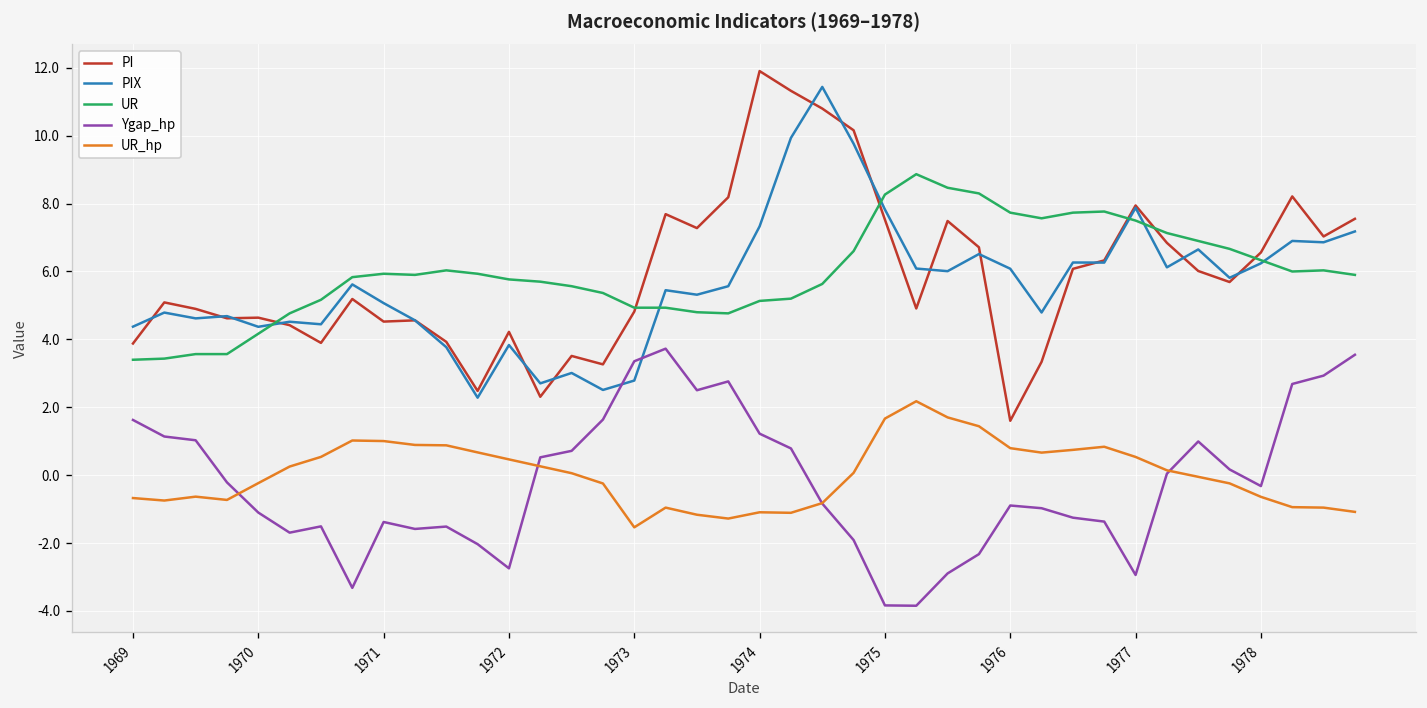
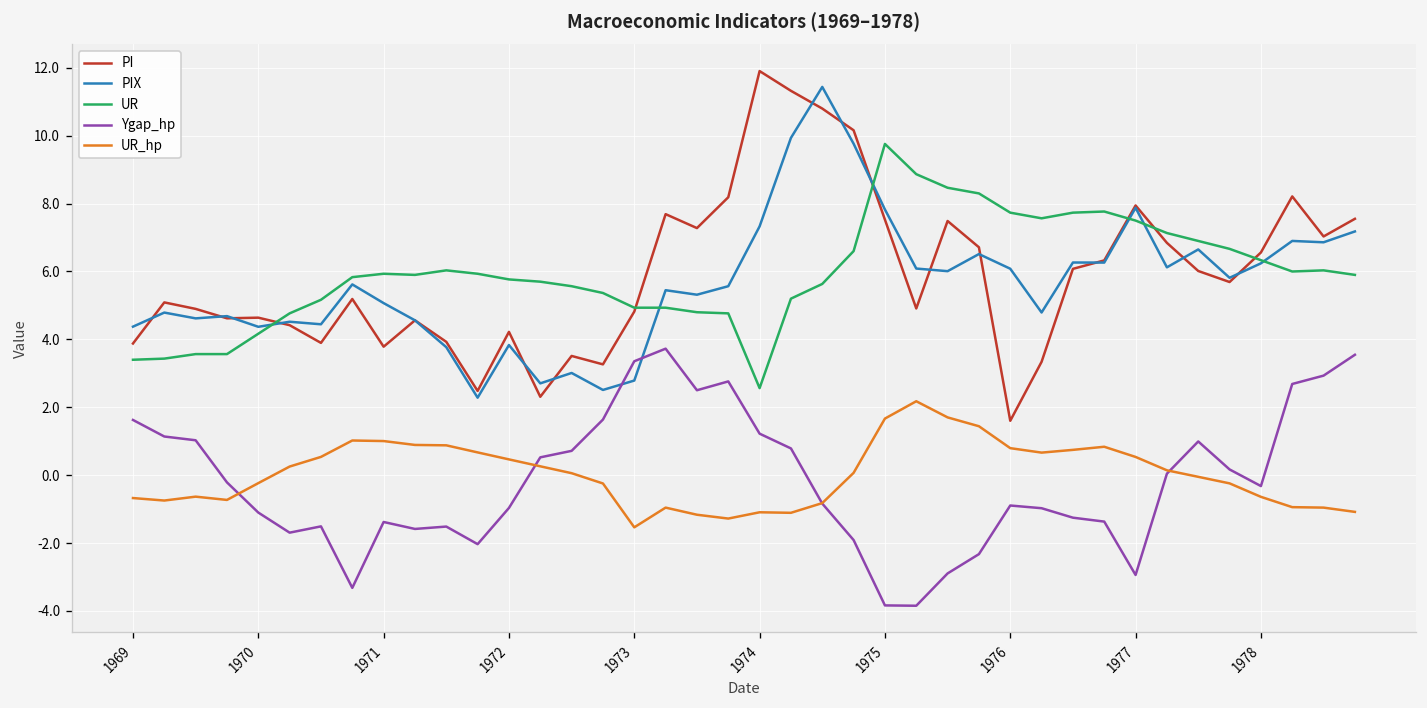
  {
    "PI": {
      "1969": 3.9,
      "1970": 4.6,
-     "1971": 4.5,
+     "1971": 3.8,
      "1972": 4.2,
      "1973": 4.8,
      "1974": 11.9,
      "1975": 7.5,
      "1976": 1.6,
      "1978": 6.6
    },
    "PIX": {
      "1969": 4.4,
      "1970": 4.4,
      "1971": 5.1,
      "1972": 3.8,
      "1973": 2.8,
      "1974": 7.3,
      "1975": 7.8,
      "1976": 6.1,
      "1978": 6.2
    },
    "UR": {
      "1969": 3.4,
      "1970": 4.2,
      "1971": 5.9,
      "1972": 5.8,
      "1973": 4.9,
-     "1974": 5.1,
-     "1975": 8.3,
+     "1974": 2.6,
+     "1975": 9.8,
      "1976": 7.7,
      "1977": 7.5,
      "1978": 6.3
    },
    "Ygap_hp": {
      "1969": 1.6,
      "1970": -1.1,
      "1971": -1.4,
-     "1972": -2.7,
+     "1972": -1.0,
      "1973": 3.4,
      "1974": 1.2,
      "1975": -3.8,
      "1976": -0.9,
      "1977": -2.9,
      "1978": -0.3
    },
    "UR_hp": {
      "1969": -0.7,
      "1970": -0.2,
      "1971": 1.0,
      "1972": 0.5,
      "1973": -1.5,
      "1974": -1.1,
      "1975": 1.7,
      "1976": 0.8,
      "1977": 0.5,
      "1978": -0.6
    }
  }
